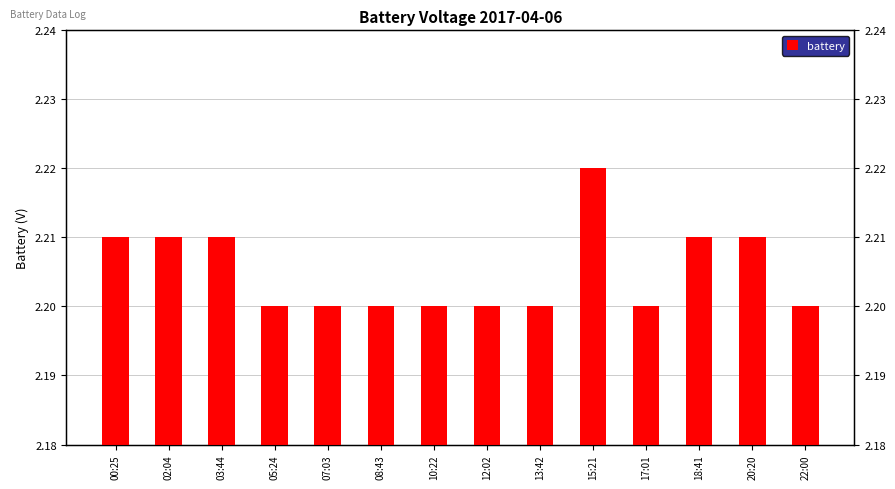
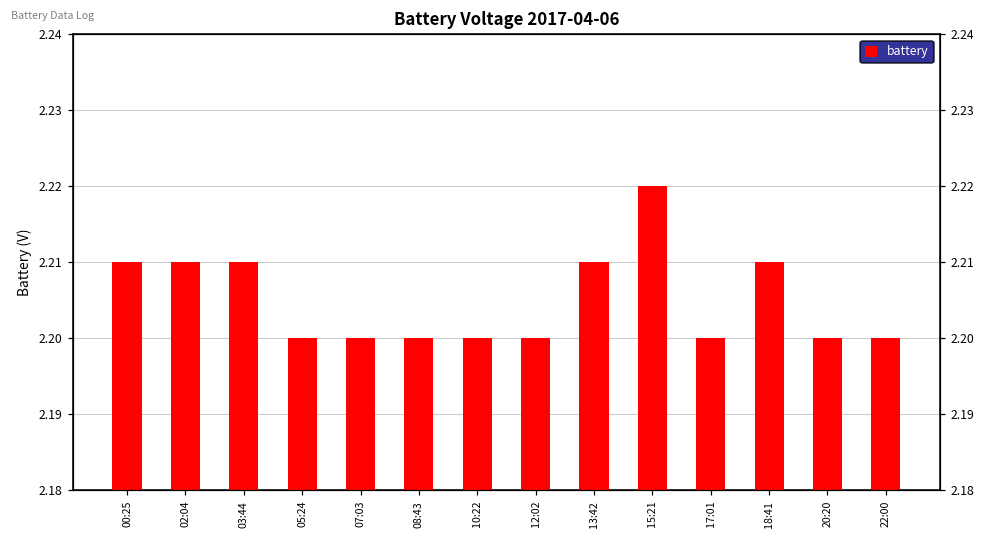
  {
    "00:25": 2.21,
    "02:04": 2.21,
    "03:44": 2.21,
    "05:24": 2.20,
    "07:03": 2.20,
    "08:43": 2.20,
    "10:22": 2.20,
    "12:02": 2.20,
-   "13:42": 2.20,
+   "13:42": 2.21,
    "15:21": 2.22,
    "17:01": 2.20,
    "18:41": 2.21,
-   "20:20": 2.21,
+   "20:20": 2.20,
    "22:00": 2.20
  }
